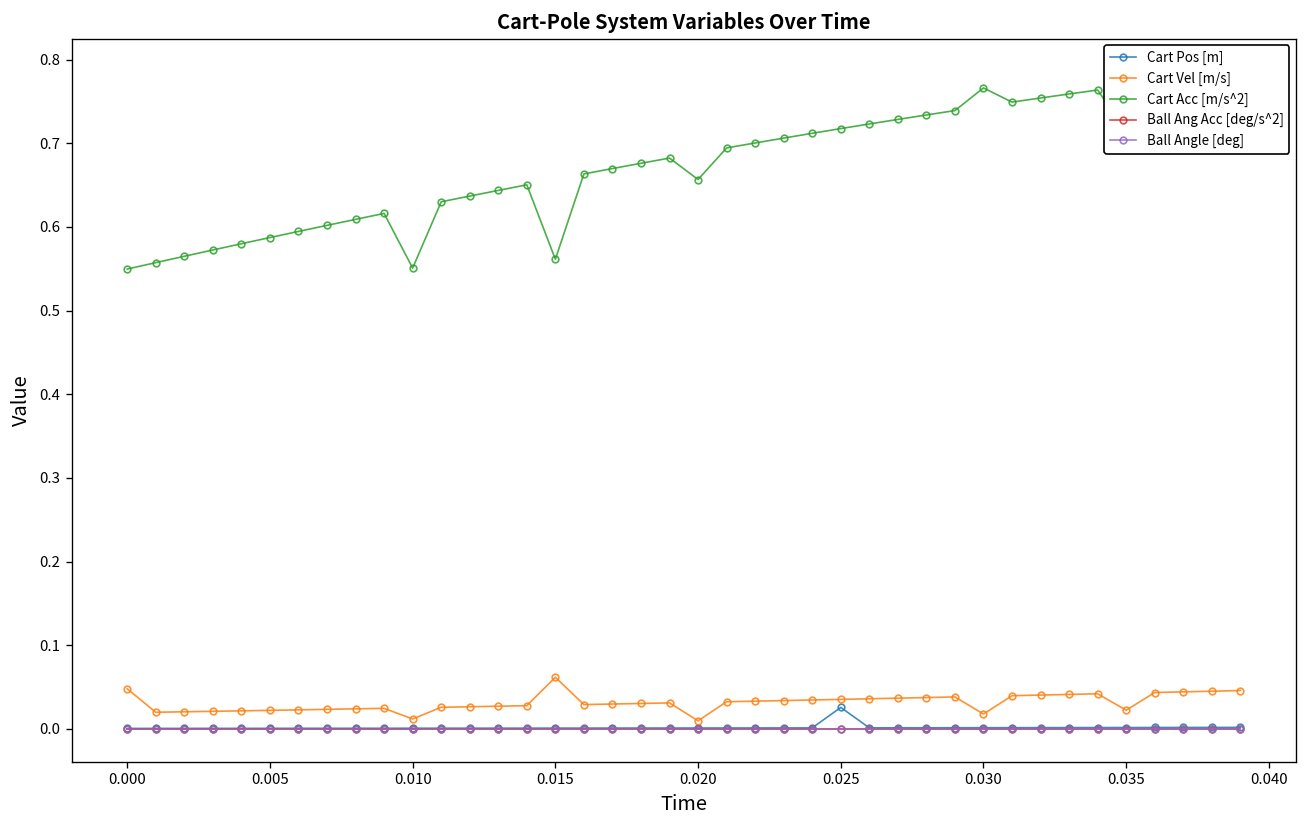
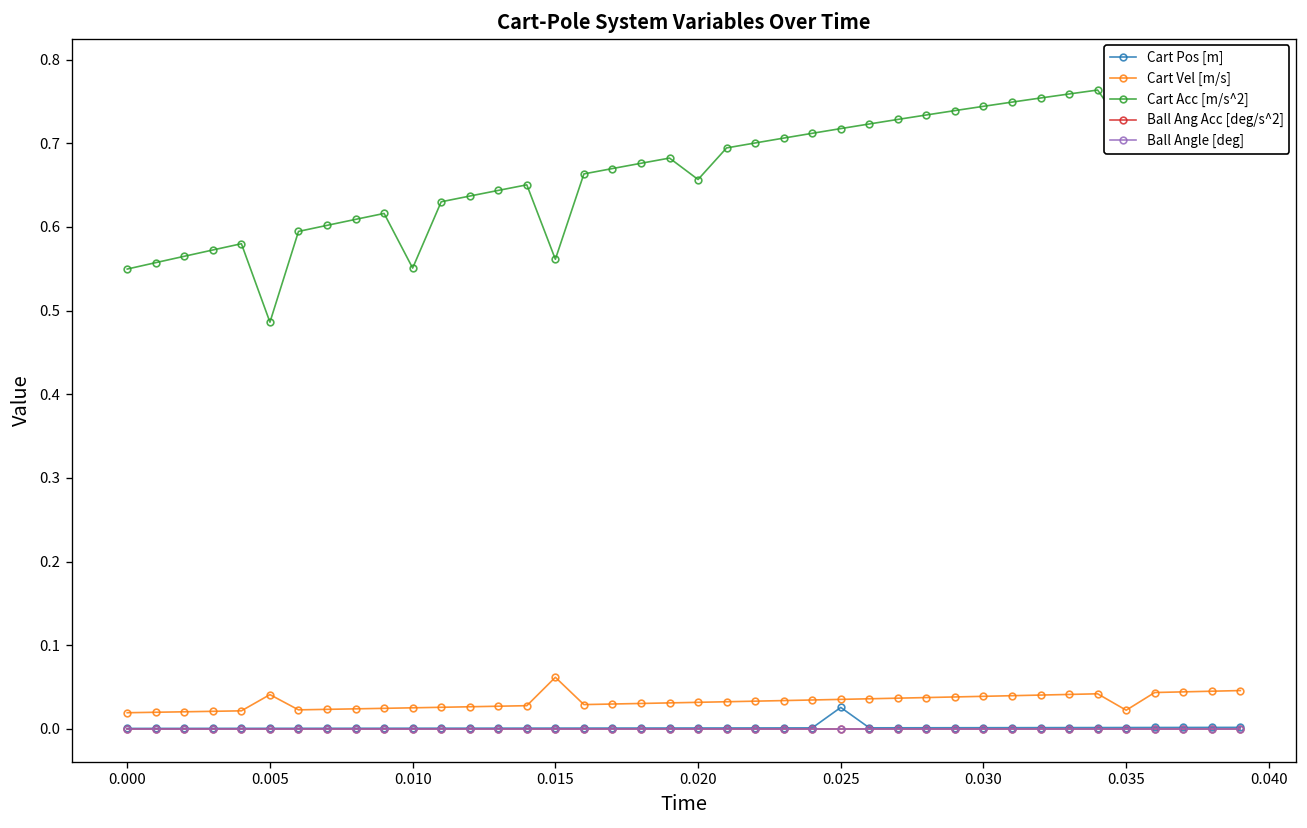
  {
    "Cart Pos [m]": {
      "0.025": 0.03
    },
    "Cart Vel [m/s]": {
-     "0.000": 0.05,
-     "0.005": 0.02,
-     "0.010": 0.01,
+     "0.000": 0.02,
+     "0.005": 0.04,
+     "0.010": 0.03,
      "0.015": 0.06,
-     "0.020": 0.01,
+     "0.020": 0.03,
      "0.025": 0.04,
-     "0.030": 0.02,
+     "0.030": 0.04,
      "0.035": 0.02
    },
    "Cart Acc [m/s^2]": {
      "0.000": 0.55,
-     "0.005": 0.59,
+     "0.005": 0.49,
      "0.010": 0.55,
      "0.015": 0.56,
      "0.020": 0.66,
      "0.025": 0.72,
-     "0.030": 0.77
+     "0.030": 0.74
    },
    "Ball Angle [deg]": {
      "0.025": 0.00
    }
  }
